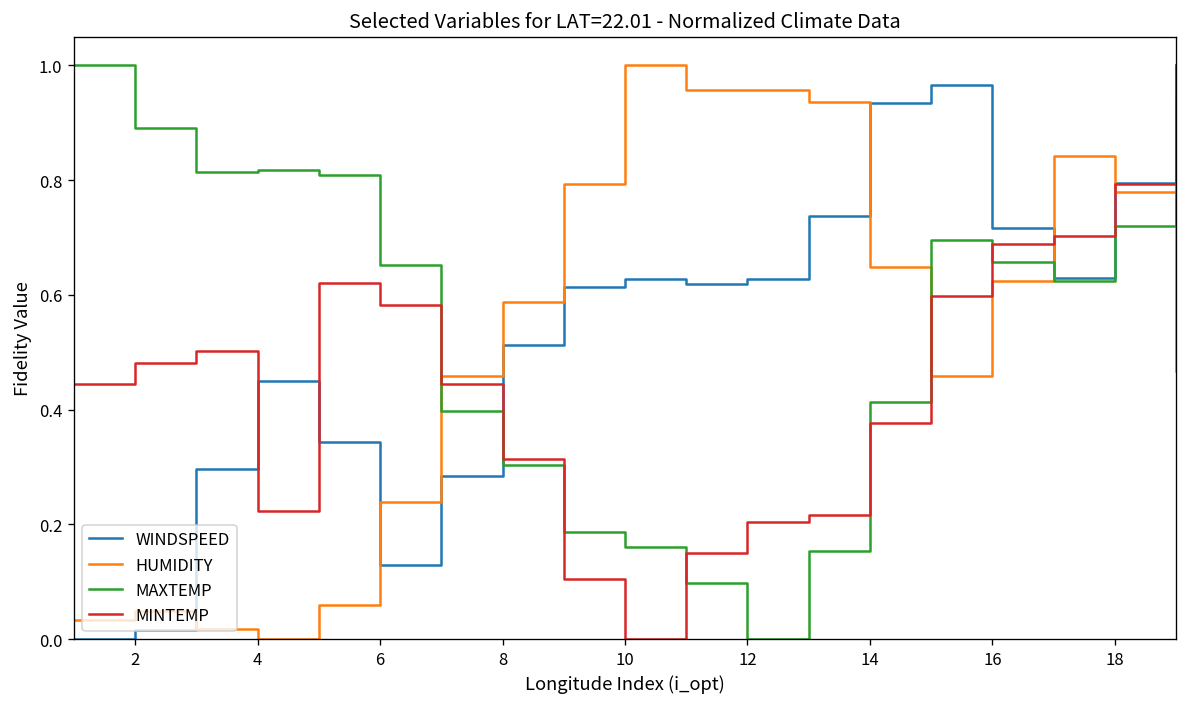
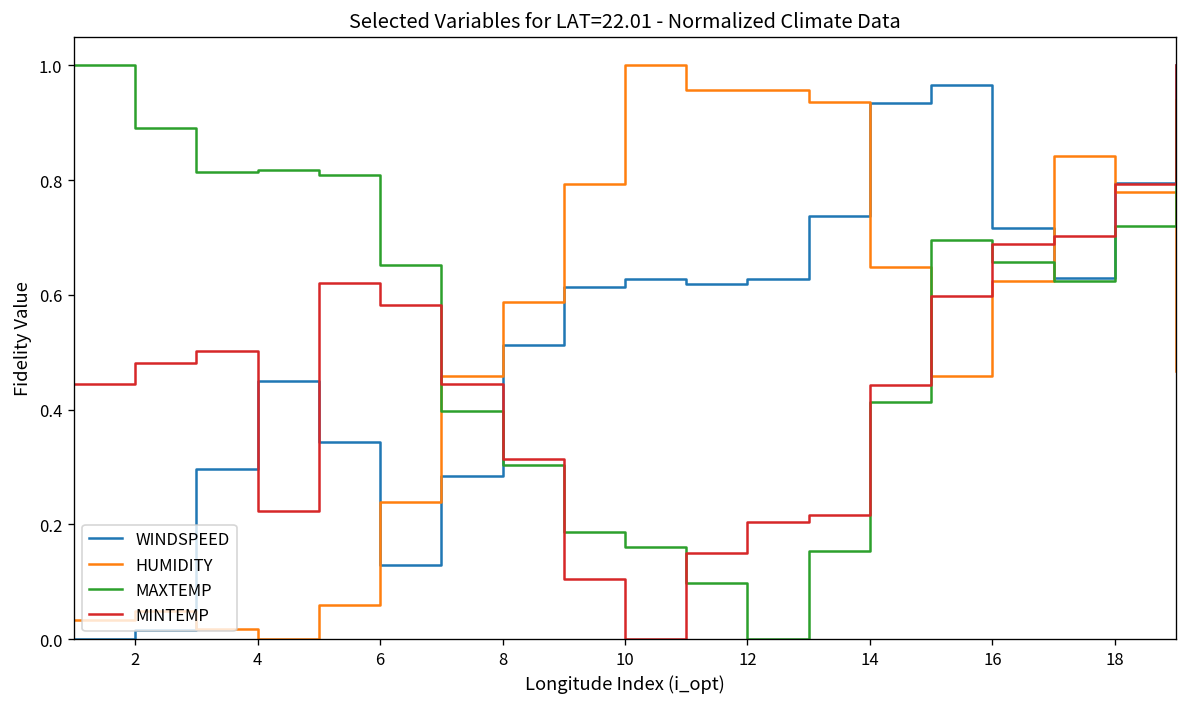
  {
    "WINDSPEED": {
      "4": 0.45,
      "6": 0.13,
      "8": 0.51,
      "10": 0.63,
      "12": 0.63,
      "14": 0.94,
      "16": 0.72
    },
    "HUMIDITY": {
      "4": 0.00,
      "6": 0.24,
      "8": 0.59,
      "10": 1.00,
      "12": 0.96,
      "14": 0.65,
      "16": 0.62,
      "18": 0.78
    },
    "MAXTEMP": {
      "2": 0.89,
      "4": 0.82,
      "6": 0.65,
      "8": 0.30,
      "10": 0.16,
      "12": 0.00,
      "14": 0.41,
      "16": 0.66,
      "18": 0.72
    },
    "MINTEMP": {
      "2": 0.48,
      "4": 0.22,
      "6": 0.58,
      "8": 0.31,
      "10": 0.00,
      "12": 0.20,
-     "14": 0.38,
+     "14": 0.44,
      "16": 0.69
    }
  }
